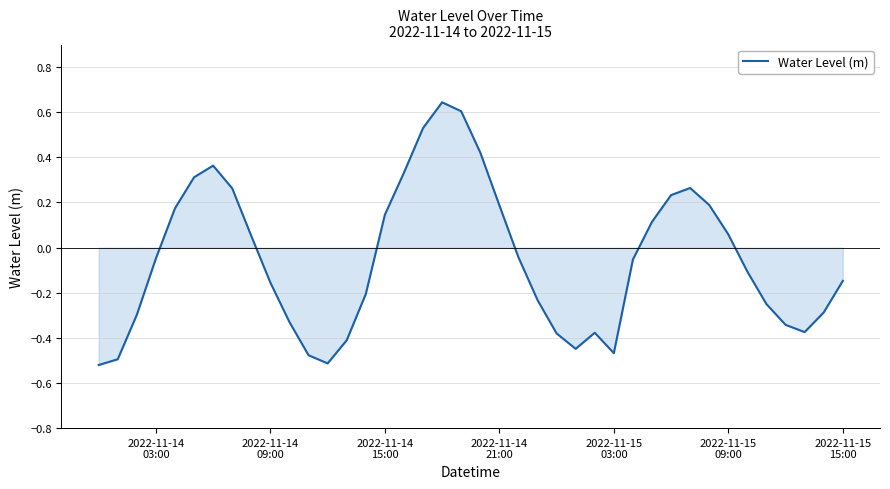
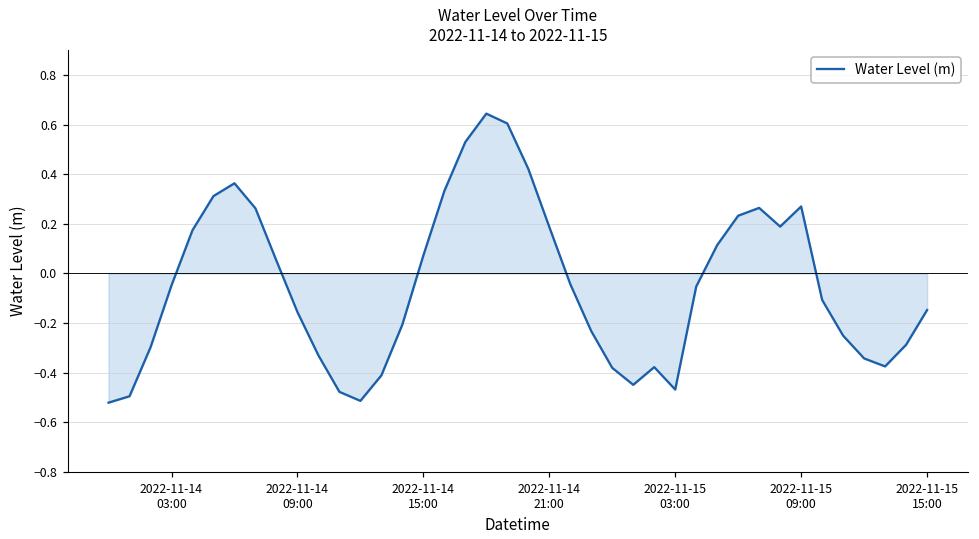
  {
    "Water Level (m)": {
      "2022-11-14 03:00": -0.05,
      "2022-11-14 09:00": -0.16,
-     "2022-11-14 15:00": 0.15,
+     "2022-11-14 15:00": 0.07,
      "2022-11-15 03:00": -0.47,
-     "2022-11-15 09:00": 0.06,
+     "2022-11-15 09:00": 0.27,
      "2022-11-15 15:00": -0.15
    }
  }
